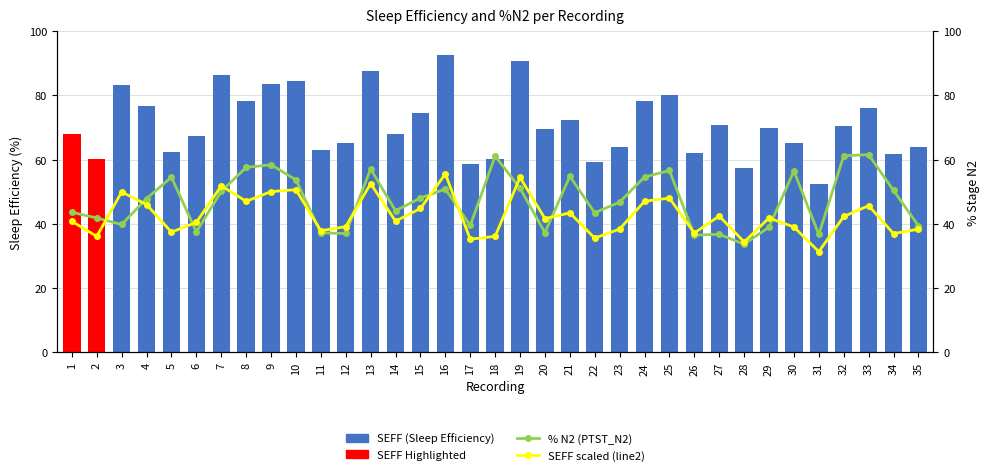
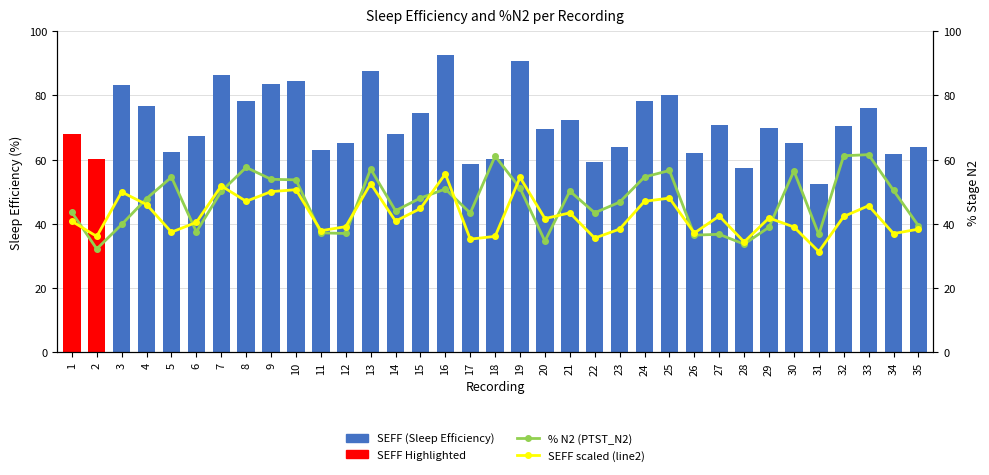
  {
    "% N2 (PTST_N2)": {
      "1": 44,
-     "2": 42,
+     "2": 32,
      "3": 40,
      "4": 48,
      "5": 55,
      "6": 38,
      "7": 50,
      "8": 58,
-     "9": 58,
+     "9": 54,
      "10": 54,
      "12": 37,
      "13": 57,
      "14": 44,
      "15": 48,
      "16": 51,
-     "17": 40,
+     "17": 43,
      "18": 61,
      "19": 51,
-     "20": 37,
-     "21": 55,
+     "20": 35,
+     "21": 50,
      "22": 43,
      "23": 47,
      "24": 55,
      "25": 57,
      "27": 37,
      "29": 39,
      "30": 56,
      "31": 37,
      "32": 61,
      "33": 62,
      "34": 50,
      "35": 39
    },
    "SEFF scaled (line2)": {
      "1": 41,
      "2": 36,
      "3": 50,
      "4": 46,
      "5": 37,
      "6": 40,
      "7": 52,
      "8": 47,
      "9": 50,
      "10": 51,
      "12": 39,
      "13": 53,
      "14": 41,
      "15": 45,
      "16": 56,
      "17": 35,
      "18": 36,
      "19": 54,
      "20": 42,
      "21": 43,
      "22": 36,
      "23": 38,
      "24": 47,
      "25": 48,
      "27": 42,
      "29": 42,
      "30": 39,
      "31": 31,
      "32": 42,
      "33": 46,
      "34": 37,
      "35": 38
    }
  }
